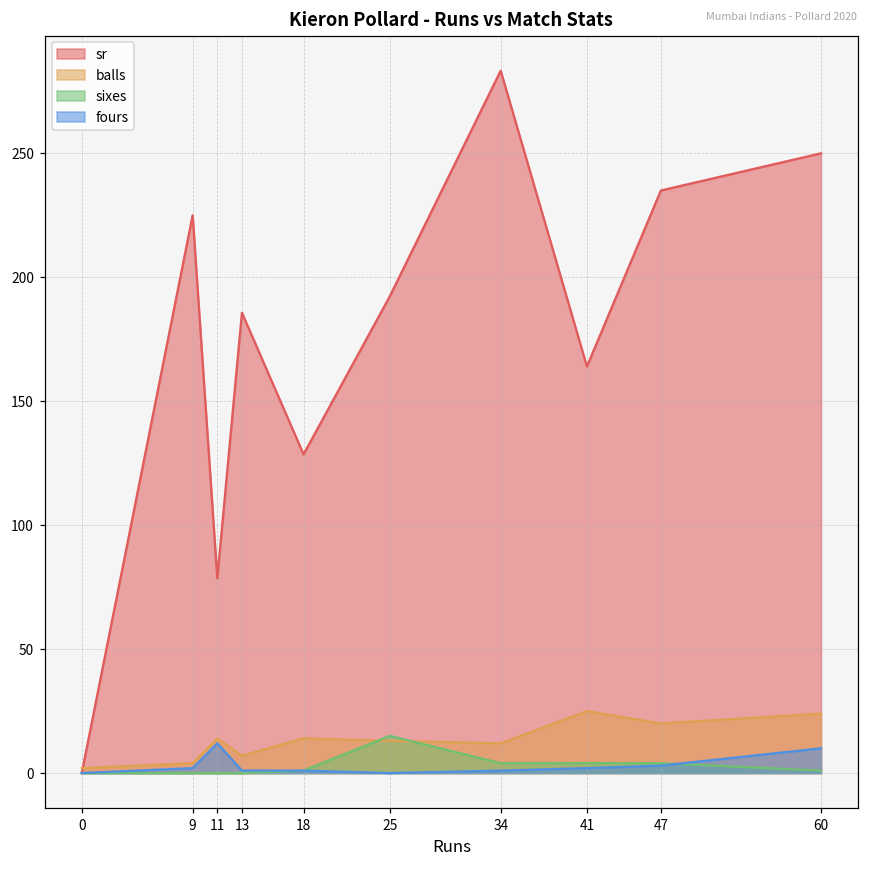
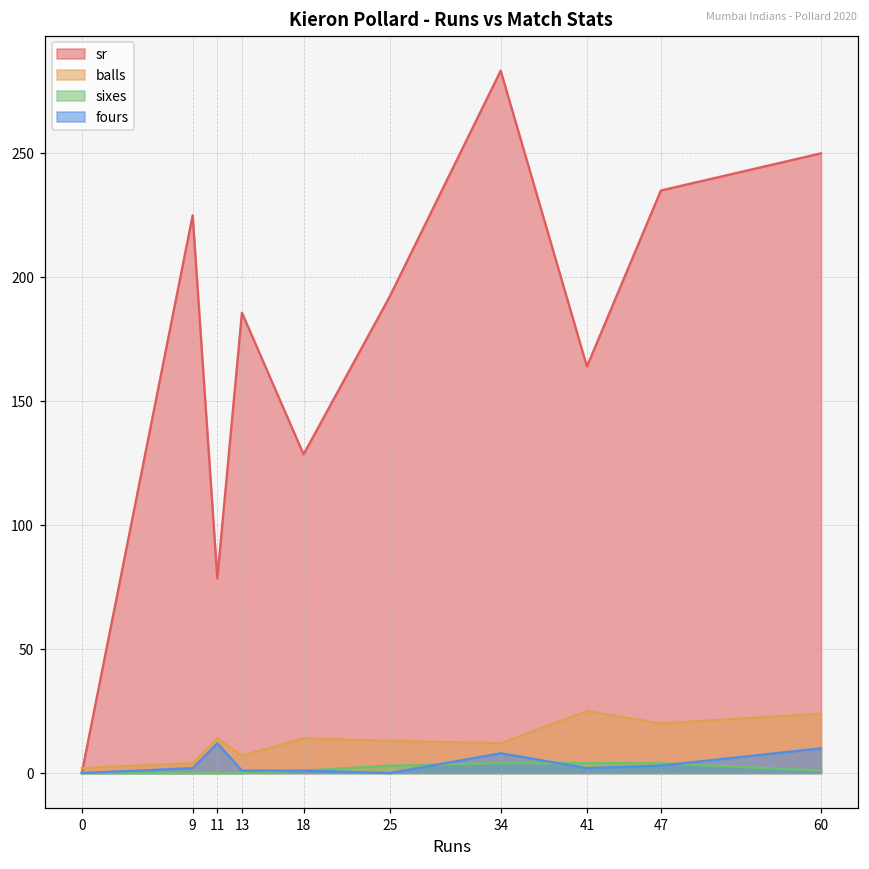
  {
    "sixes": {
      "9": 0,
      "11": 0,
-     "25": 15,
+     "25": 3,
      "34": 4,
      "41": 4,
      "60": 1
    },
    "fours": {
      "9": 2,
      "11": 12,
      "25": 0,
-     "34": 1,
+     "34": 8,
      "41": 2,
      "60": 10
    }
  }
